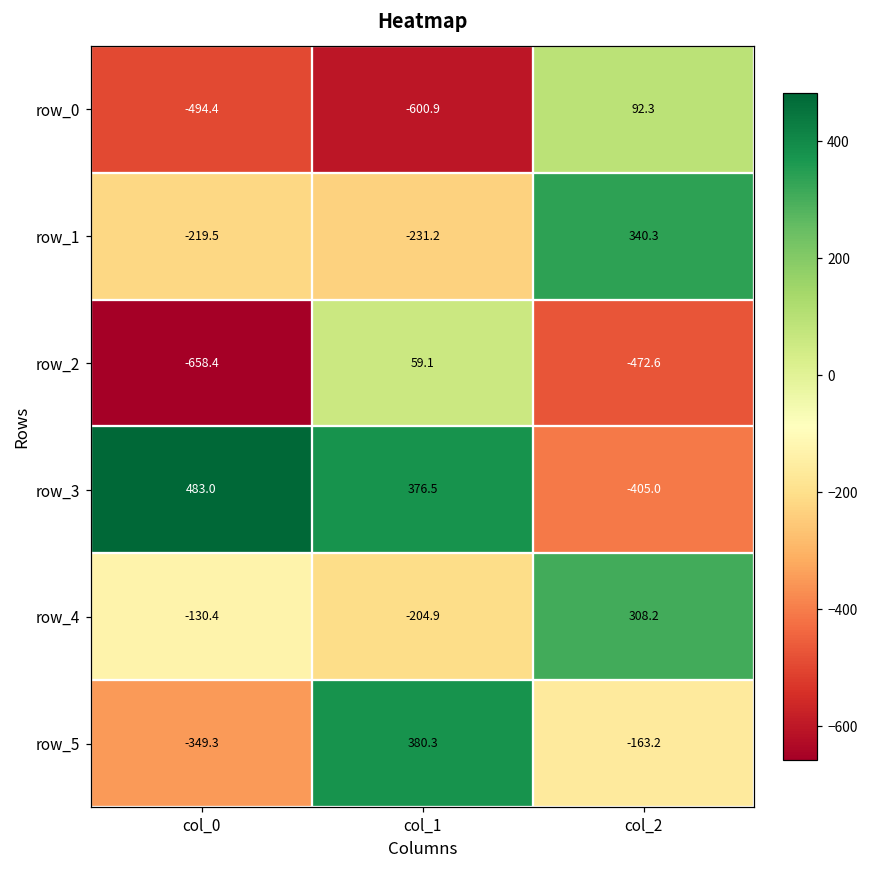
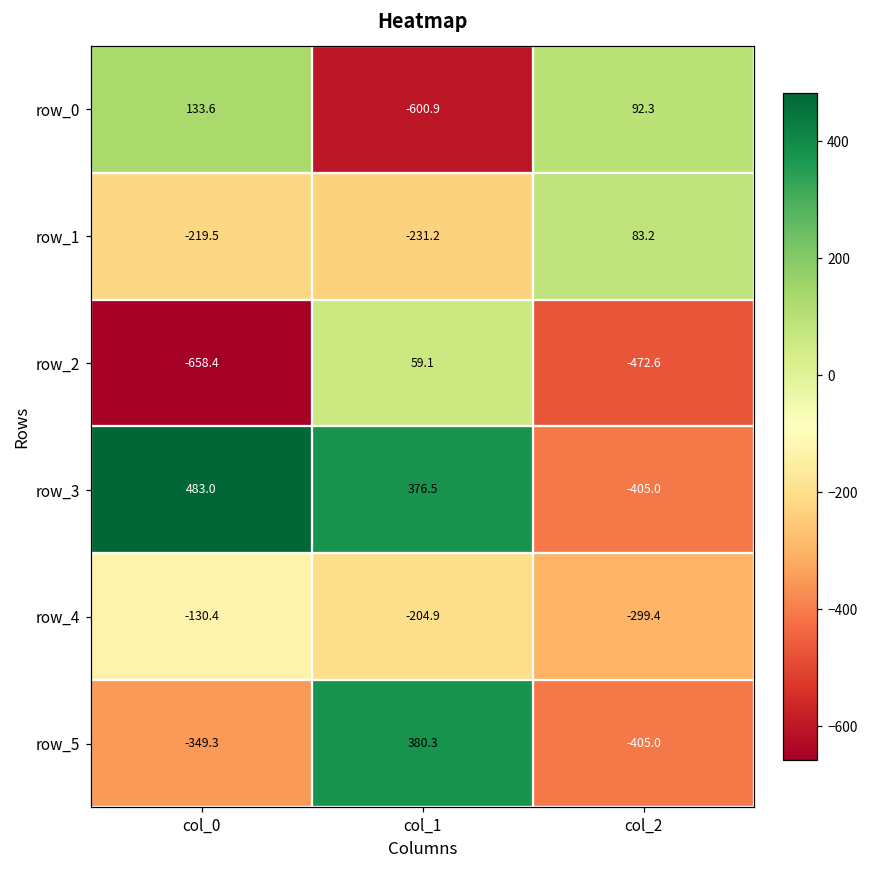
  {
    "row_0": {
-     "col_0": -494.4,
+     "col_0": 133.6,
      "col_1": -600.9,
      "col_2": 92.3
    },
    "row_1": {
      "col_0": -219.5,
      "col_1": -231.2,
-     "col_2": 340.3
+     "col_2": 83.2
    },
    "row_2": {
      "col_0": -658.4,
      "col_1": 59.1,
      "col_2": -472.6
    },
    "row_3": {
      "col_0": 483.0,
      "col_1": 376.5,
      "col_2": -405.0
    },
    "row_4": {
      "col_0": -130.4,
      "col_1": -204.9,
-     "col_2": 308.2
+     "col_2": -299.4
    },
    "row_5": {
      "col_0": -349.3,
      "col_1": 380.3,
-     "col_2": -163.2
+     "col_2": -405.0
    }
  }
